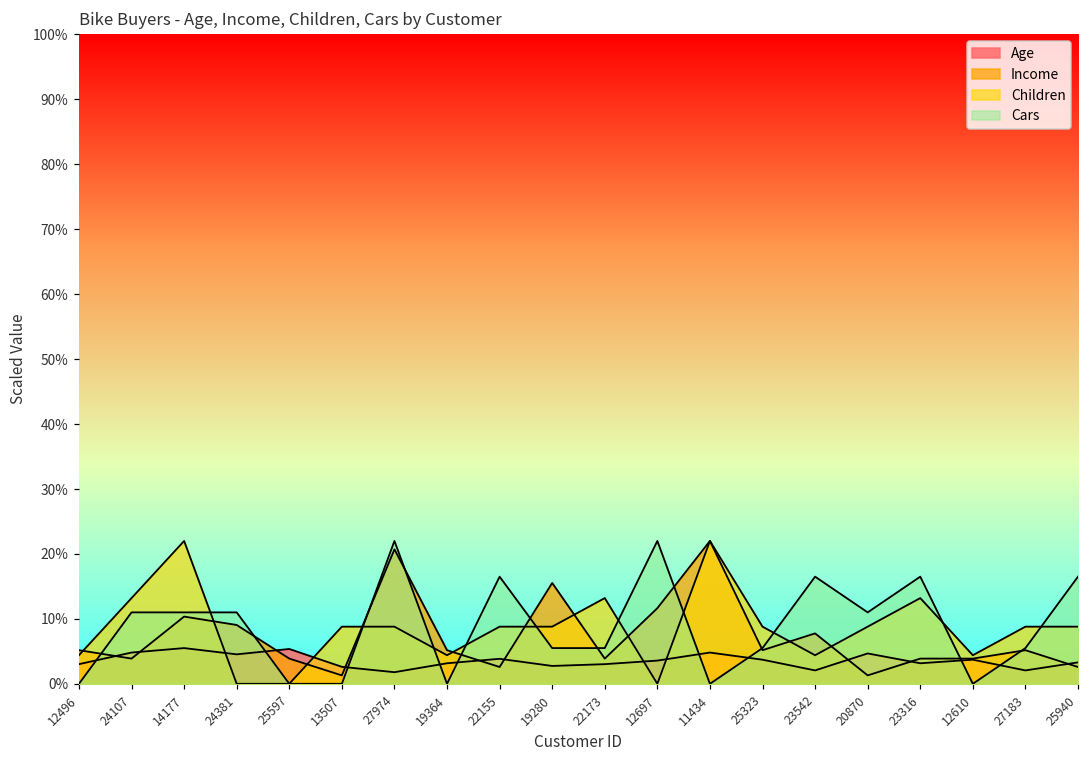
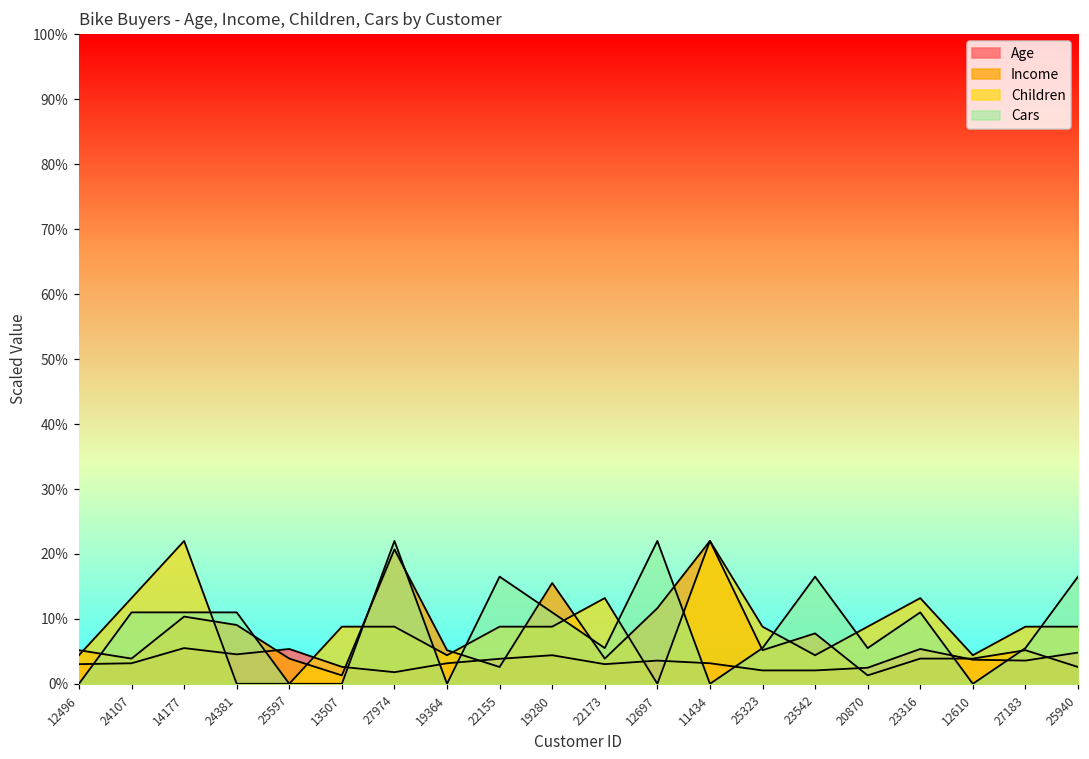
  {
    "Age": {
      "12496": "3%",
-     "24107": "5%",
+     "24107": "3%",
      "14177": "6%",
      "24381": "5%",
      "25597": "5%",
      "13507": "3%",
      "27974": "2%",
      "19364": "3%",
      "22155": "4%",
-     "19280": "3%",
+     "19280": "4%",
      "22173": "3%",
      "12697": "4%",
-     "11434": "5%",
-     "25323": "4%",
+     "11434": "3%",
+     "25323": "2%",
      "23542": "2%",
-     "20870": "5%",
-     "23316": "3%",
-     "27183": "2%",
-     "25940": "3%"
+     "20870": "2%",
+     "23316": "5%",
+     "27183": "4%",
+     "25940": "5%"
    },
    "Cars": {
      "12496": "0%",
      "24107": "11%",
      "14177": "11%",
      "24381": "11%",
      "13507": "0%",
      "27974": "22%",
      "19364": "0%",
      "22155": "17%",
-     "19280": "6%",
+     "19280": "11%",
      "22173": "6%",
      "12697": "22%",
      "11434": "0%",
      "23542": "17%",
-     "20870": "11%",
-     "23316": "17%",
+     "20870": "6%",
+     "23316": "11%",
      "12610": "0%",
      "25940": "17%"
    }
  }
